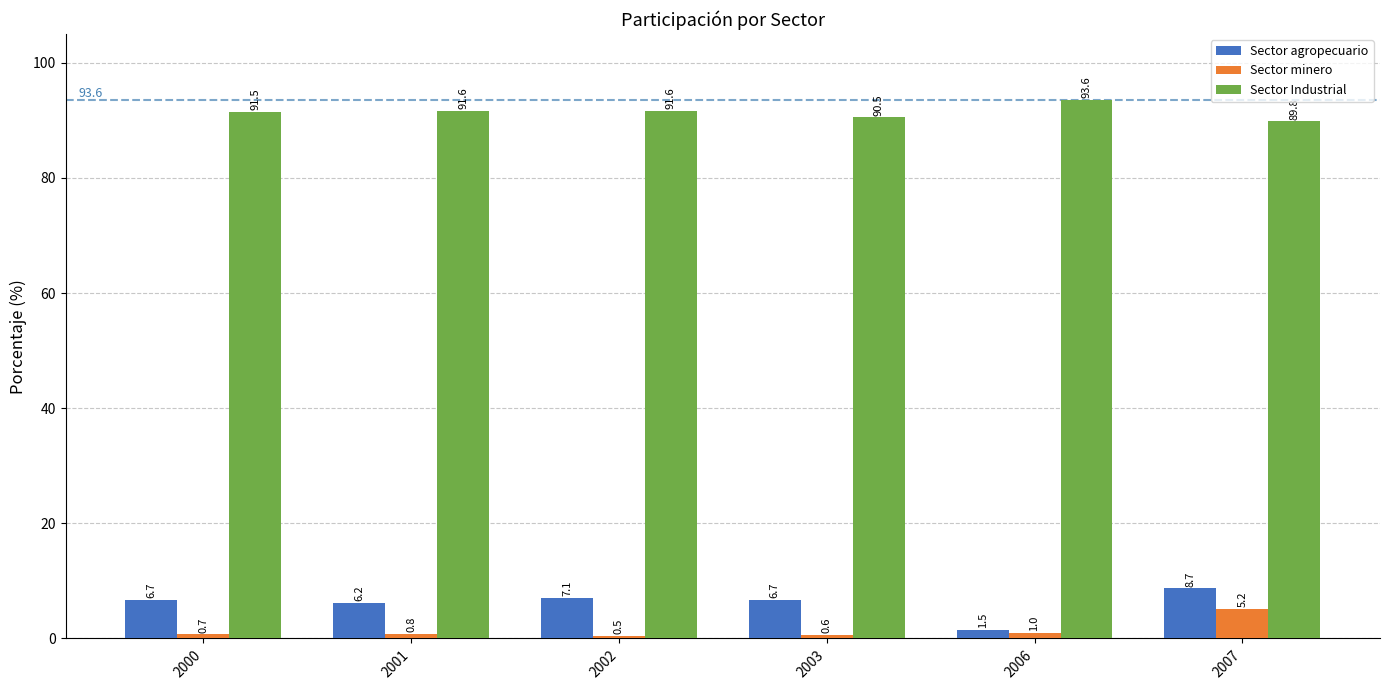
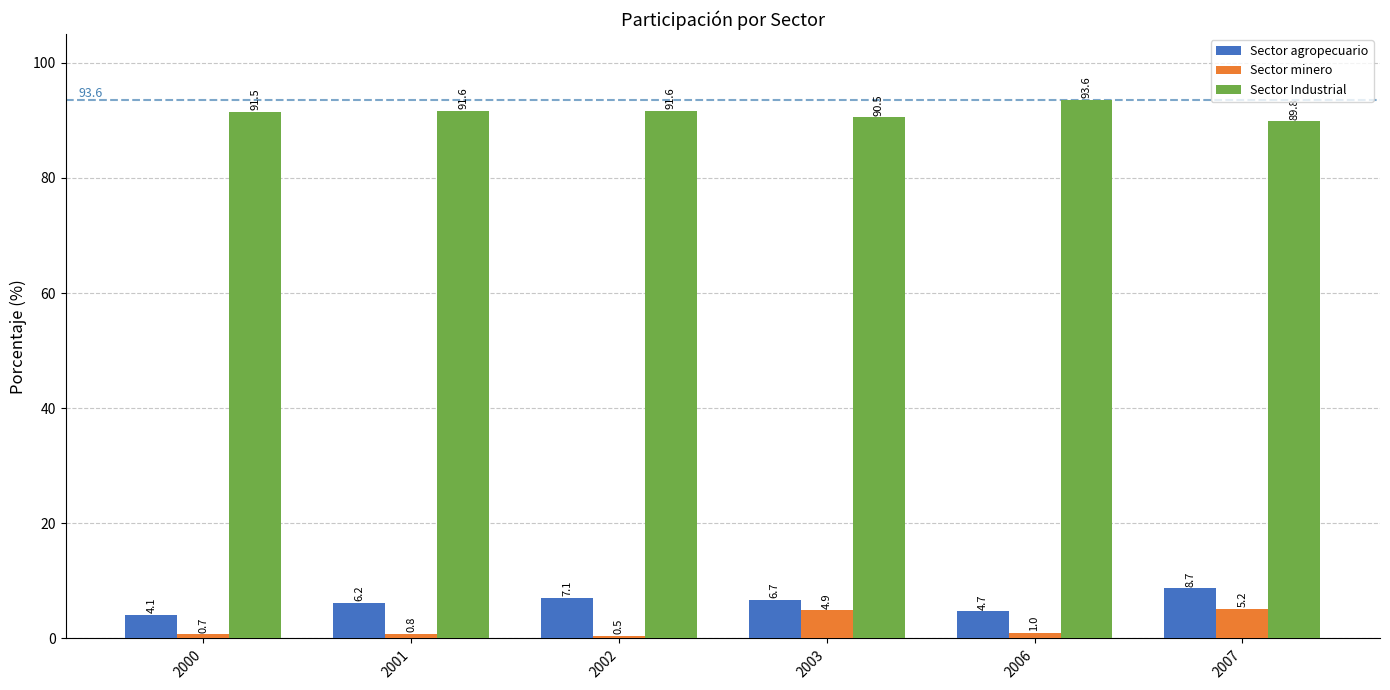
  {
    "Sector agropecuario": {
-     "2000": 6.7,
+     "2000": 4.1,
      "2001": 6.2,
      "2002": 7.1,
      "2003": 6.7,
-     "2006": 1.5,
+     "2006": 4.7,
      "2007": 8.7
    },
    "Sector minero": {
      "2000": 0.7,
      "2001": 0.8,
      "2002": 0.5,
-     "2003": 0.6,
+     "2003": 4.9,
      "2006": 1.0,
      "2007": 5.2
    },
    "Sector Industrial": {
      "2000": 91.5,
      "2001": 91.6,
      "2002": 91.6,
      "2003": 90.5,
      "2006": 93.6
    }
  }
